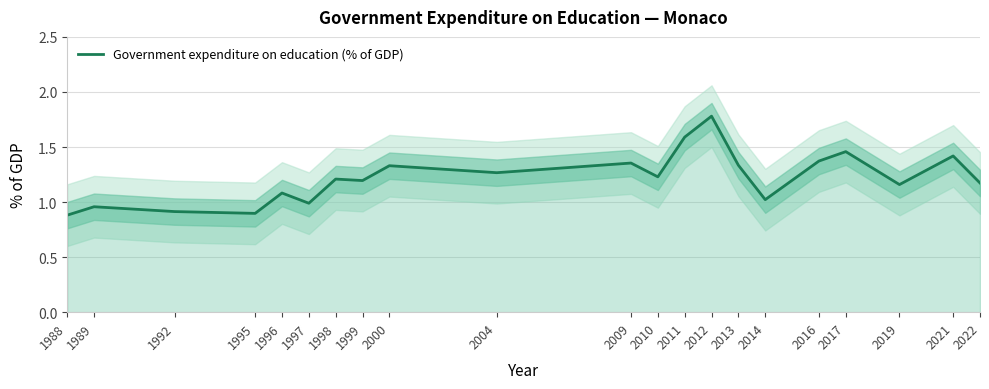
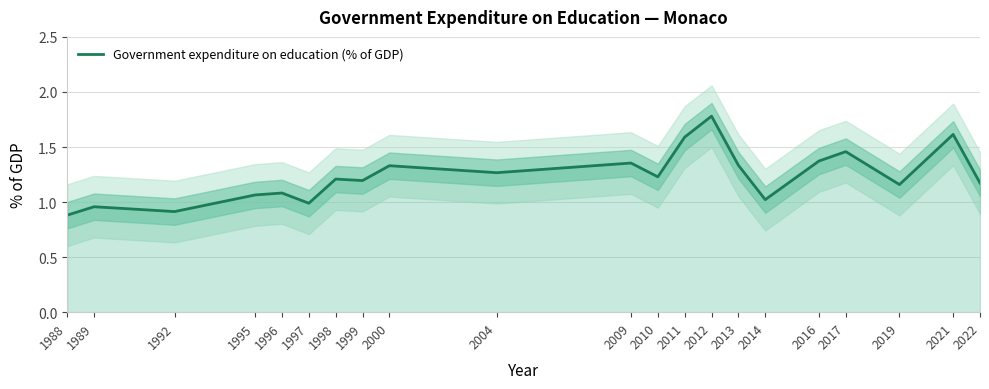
  {
    "Government expenditure on education (% of GDP)": {
      "1988": 0.88,
      "1989": 0.96,
      "1992": 0.91,
-     "1995": 0.90,
+     "1995": 1.06,
      "1996": 1.08,
      "1997": 0.99,
      "1998": 1.21,
      "1999": 1.20,
      "2000": 1.33,
      "2004": 1.27,
      "2009": 1.35,
      "2010": 1.23,
      "2011": 1.59,
      "2012": 1.78,
      "2013": 1.33,
      "2014": 1.02,
      "2016": 1.37,
      "2017": 1.46,
      "2019": 1.16,
-     "2021": 1.42,
+     "2021": 1.61,
      "2022": 1.17
    }
  }
